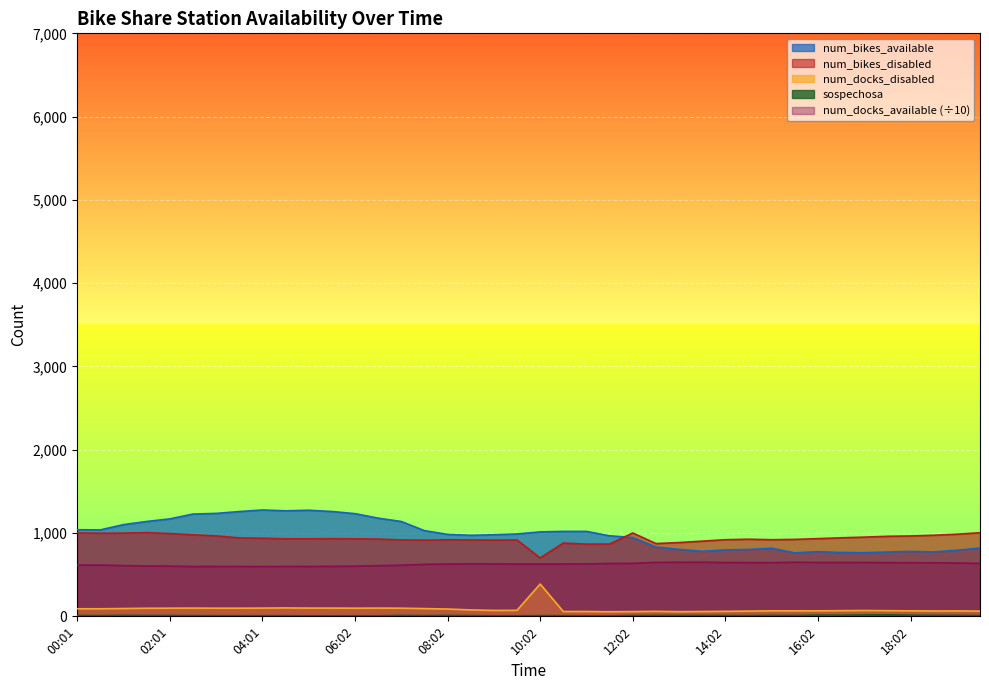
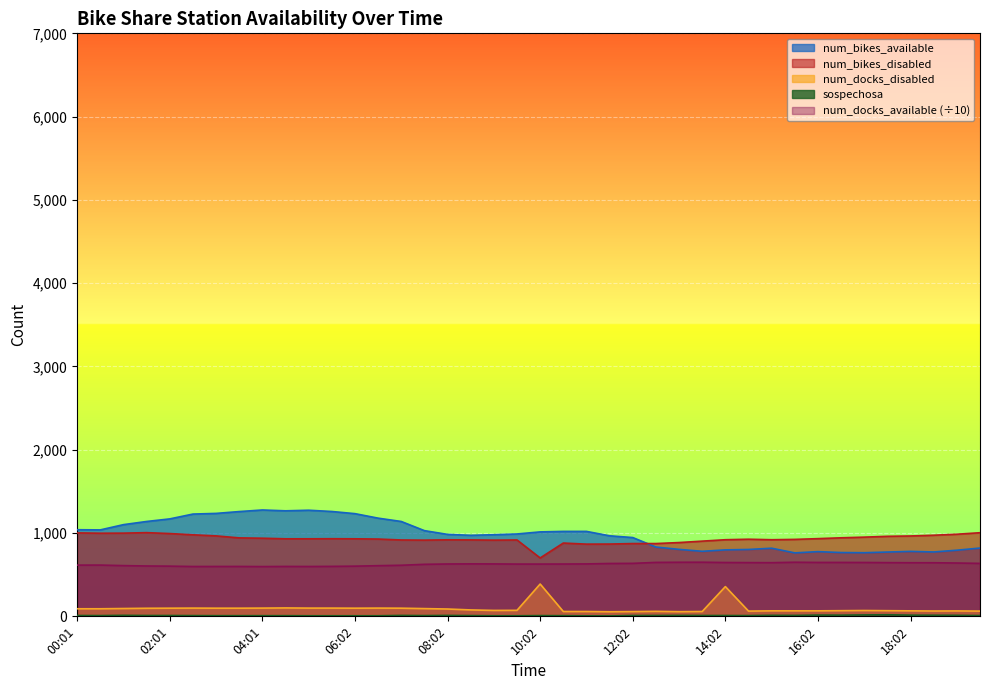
  {
    "num_bikes_available": {
      "00:01": "1,000",
      "02:01": "1,200",
      "04:01": "1,300",
      "06:02": "1,200",
      "08:02": "1,000",
      "10:02": "1,000",
      "12:02": "900",
      "14:02": "800",
      "16:02": "800",
      "18:02": "800"
    },
    "num_bikes_disabled": {
      "00:01": "1,000",
      "02:01": "1,000",
      "04:01": "900",
      "06:02": "900",
      "08:02": "900",
      "10:02": "700",
-     "12:02": "1,000",
+     "12:02": "900",
      "14:02": "900",
      "16:02": "900",
      "18:02": "1,000"
    },
    "num_docks_disabled": {
      "00:01": "100",
      "02:01": "100",
      "04:01": "100",
      "06:02": "100",
      "08:02": "100",
      "10:02": "400",
      "12:02": "100",
-     "14:02": "100",
+     "14:02": "400",
      "16:02": "100",
      "18:02": "100"
    },
    "sospechosa": {
      "00:01": "0",
      "02:01": "0",
      "04:01": "0",
      "06:02": "0",
      "08:02": "0",
      "10:02": "0",
      "12:02": "0",
      "14:02": "0",
      "16:02": "0",
      "18:02": "0"
    },
    "num_docks_available (÷10)": {
      "00:01": "600",
      "02:01": "600",
      "04:01": "600",
      "06:02": "600",
      "08:02": "600",
      "10:02": "600",
      "12:02": "600",
      "14:02": "600",
      "16:02": "600",
      "18:02": "600"
    }
  }
